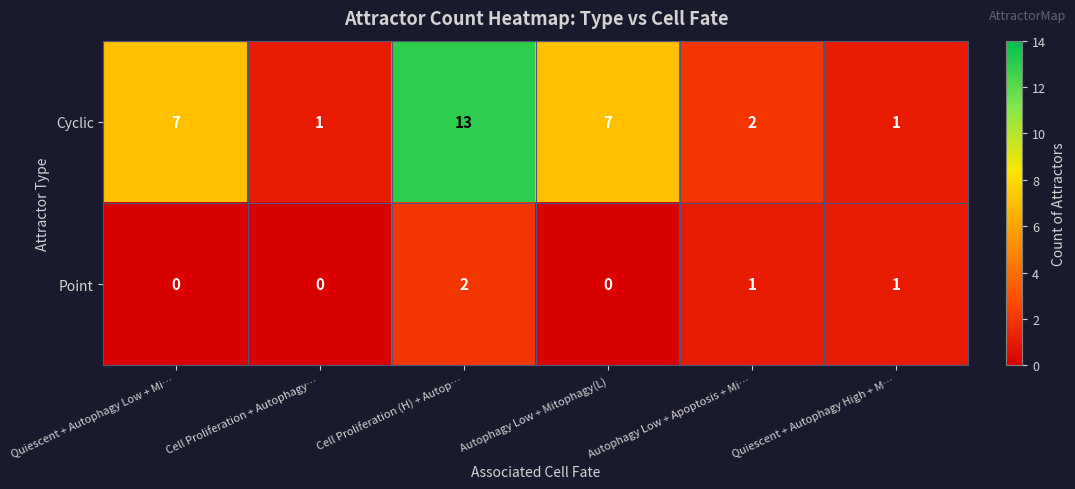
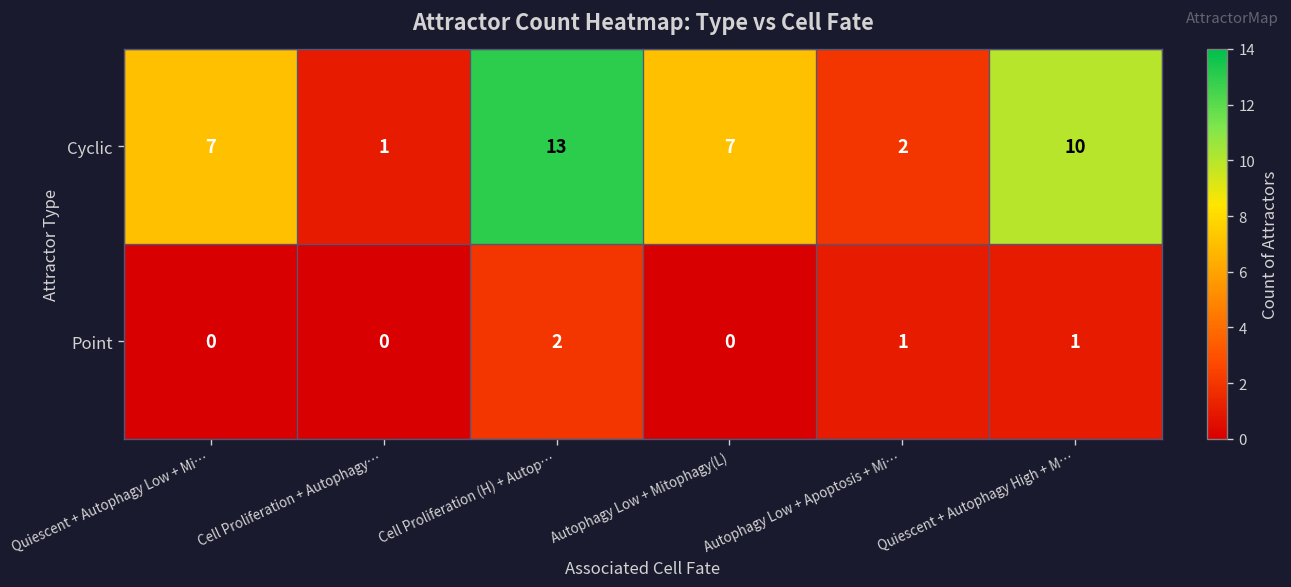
  {
    "Cyclic": {
      "Quiescent + Autophagy Low + Mi…": 7,
      "Cell Proliferation + Autophagy…": 1,
      "Cell Proliferation (H) + Autop…": 13,
      "Autophagy Low + Mitophagy(L)": 7,
      "Autophagy Low + Apoptosis + Mi…": 2,
-     "Quiescent + Autophagy High + M…": 1
+     "Quiescent + Autophagy High + M…": 10
    },
    "Point": {
      "Quiescent + Autophagy Low + Mi…": 0,
      "Cell Proliferation + Autophagy…": 0,
      "Cell Proliferation (H) + Autop…": 2,
      "Autophagy Low + Mitophagy(L)": 0,
      "Autophagy Low + Apoptosis + Mi…": 1,
      "Quiescent + Autophagy High + M…": 1
    }
  }
